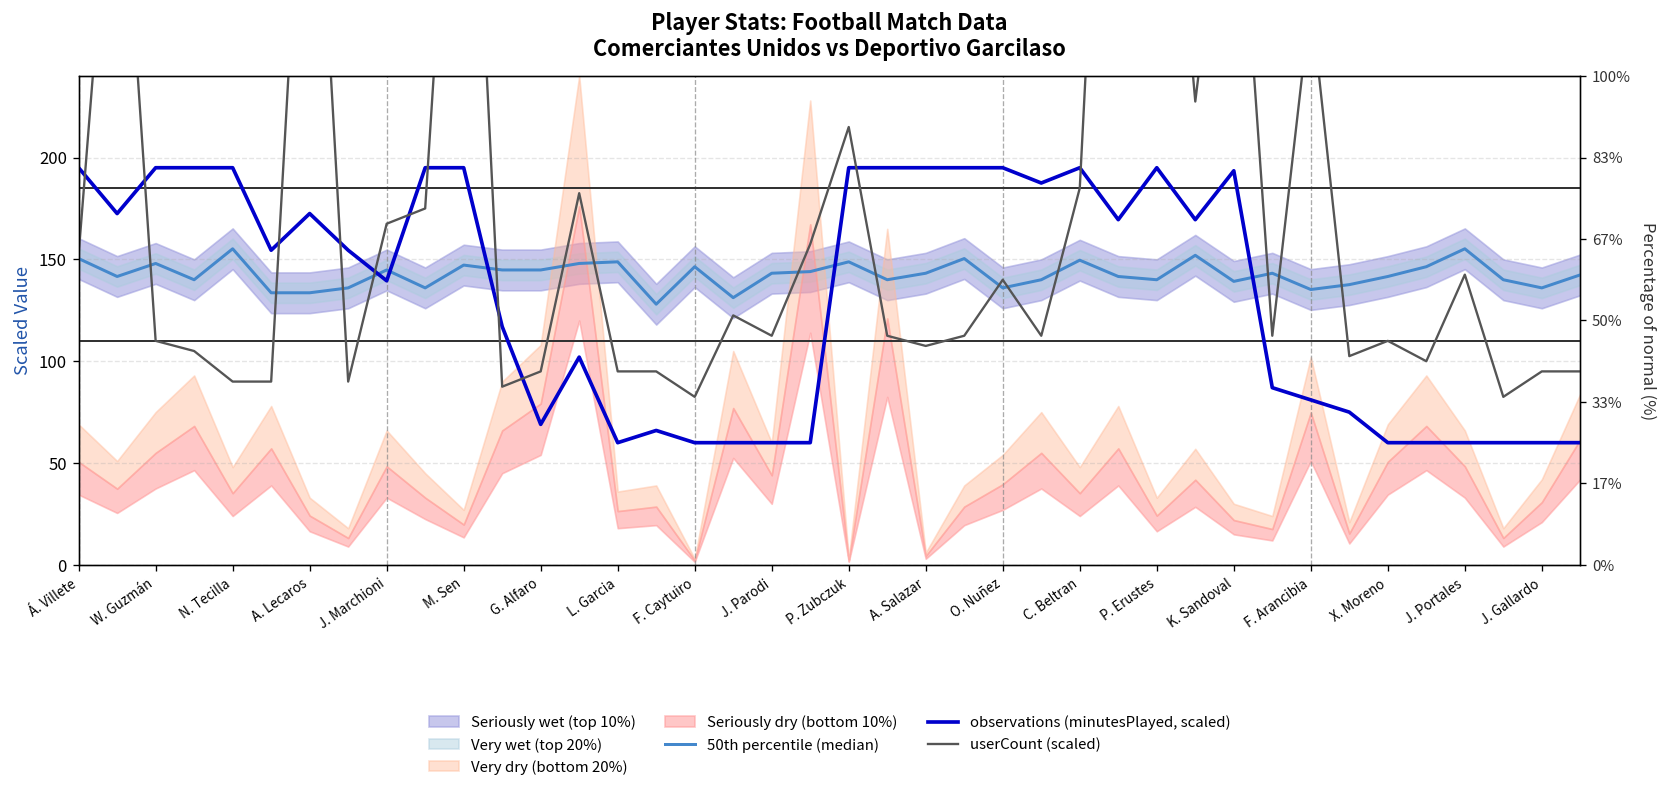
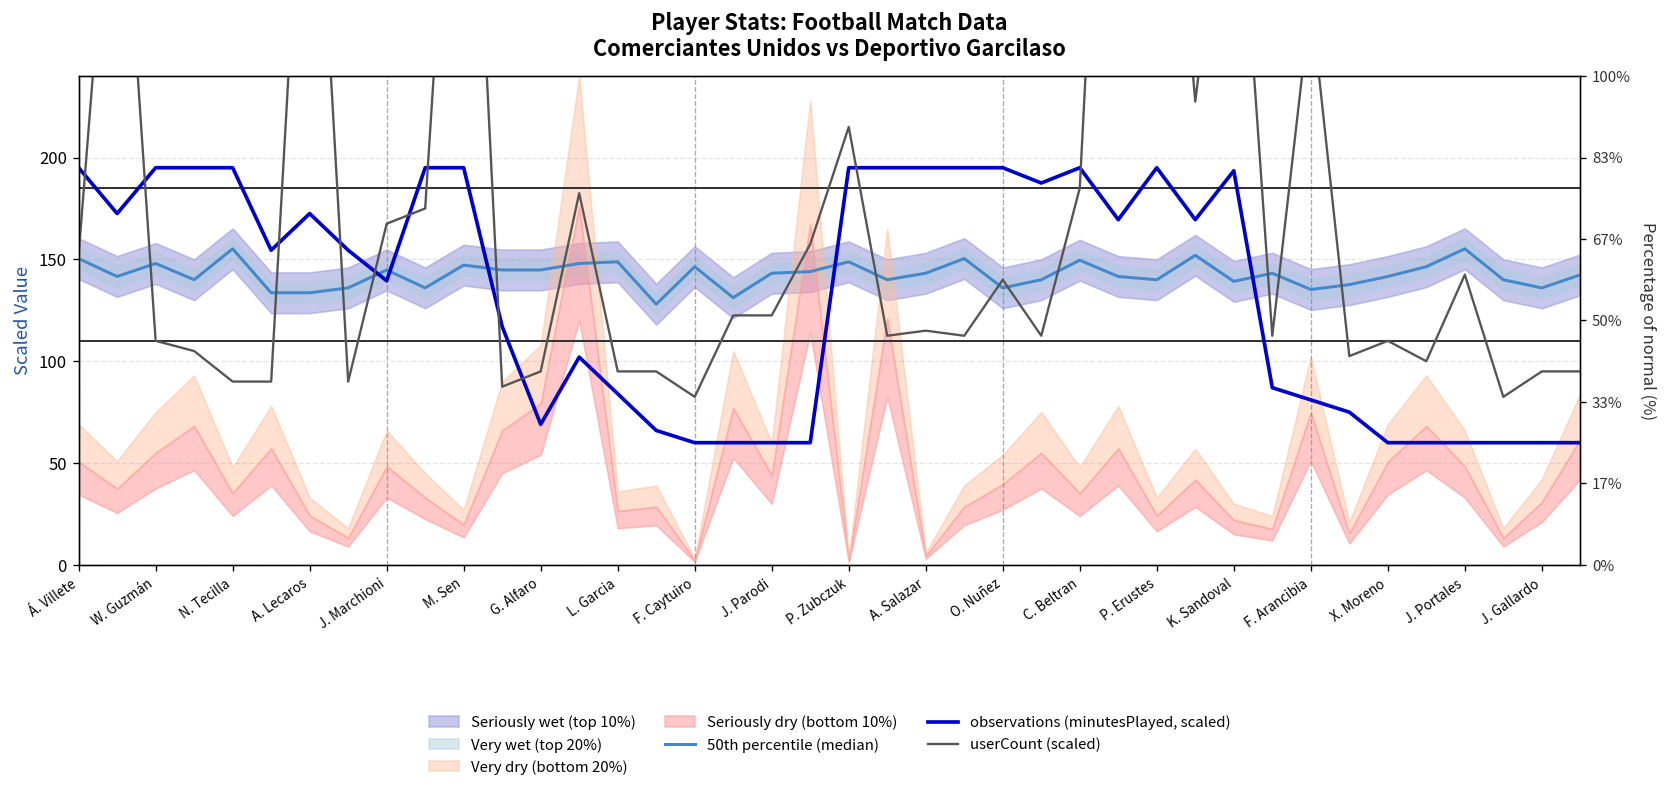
  {
    "50th percentile (median)": {
      "Á. Villete": 150,
      "W. Guzmán": 148,
      "N. Tecilla": 155,
      "A. Lecaros": 134,
      "J. Marchioni": 145,
      "M. Sen": 147,
      "G. Alfaro": 145,
      "L. Garcia": 149,
      "F. Caytuiro": 146,
      "J. Parodi": 143,
      "P. Zubczuk": 149,
      "A. Salazar": 143,
      "O. Nuñez": 136,
      "C. Beltran": 150,
      "P. Erustes": 140,
      "K. Sandoval": 139,
      "F. Arancibia": 135,
      "X. Moreno": 142,
      "J. Portales": 155,
      "J. Gallardo": 136
    },
    "observations (minutesPlayed, scaled)": {
      "Á. Villete": 195,
      "W. Guzmán": 195,
      "N. Tecilla": 195,
      "A. Lecaros": 173,
      "J. Marchioni": 140,
      "M. Sen": 195,
      "G. Alfaro": 69,
-     "L. Garcia": 60,
+     "L. Garcia": 84,
      "F. Caytuiro": 60,
      "P. Zubczuk": 195,
      "A. Salazar": 195,
      "O. Nuñez": 195,
      "C. Beltran": 195,
      "P. Erustes": 195,
      "K. Sandoval": 194,
      "F. Arancibia": 81,
      "X. Moreno": 60,
      "J. Portales": 60,
      "J. Gallardo": 60
    },
    "userCount (scaled)": {
      "Á. Villete": 153,
      "W. Guzmán": 110,
      "N. Tecilla": 90,
      "J. Marchioni": 168,
      "G. Alfaro": 95,
      "L. Garcia": 95,
      "F. Caytuiro": 83,
-     "J. Parodi": 113,
+     "J. Parodi": 123,
      "P. Zubczuk": 215,
-     "A. Salazar": 108,
+     "A. Salazar": 115,
      "C. Beltran": 185,
      "X. Moreno": 110,
      "J. Portales": 143,
      "J. Gallardo": 95
    }
  }
